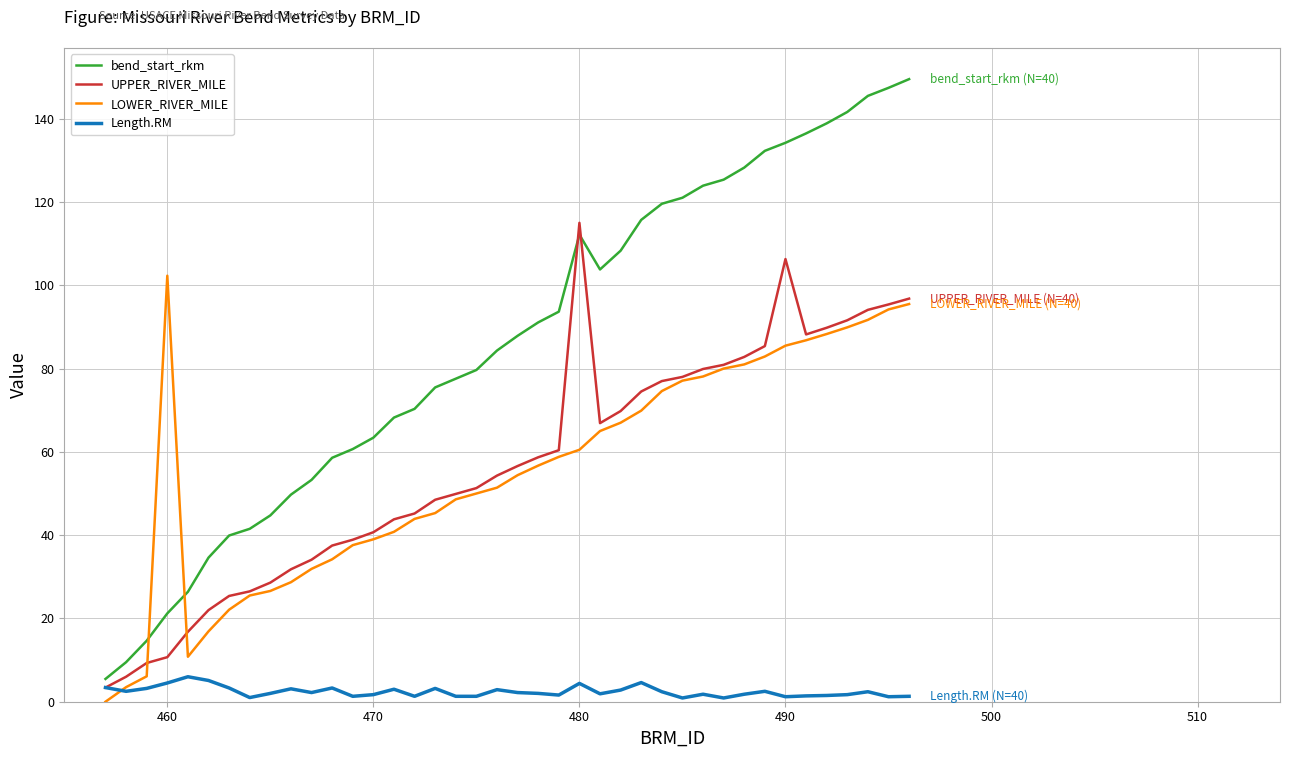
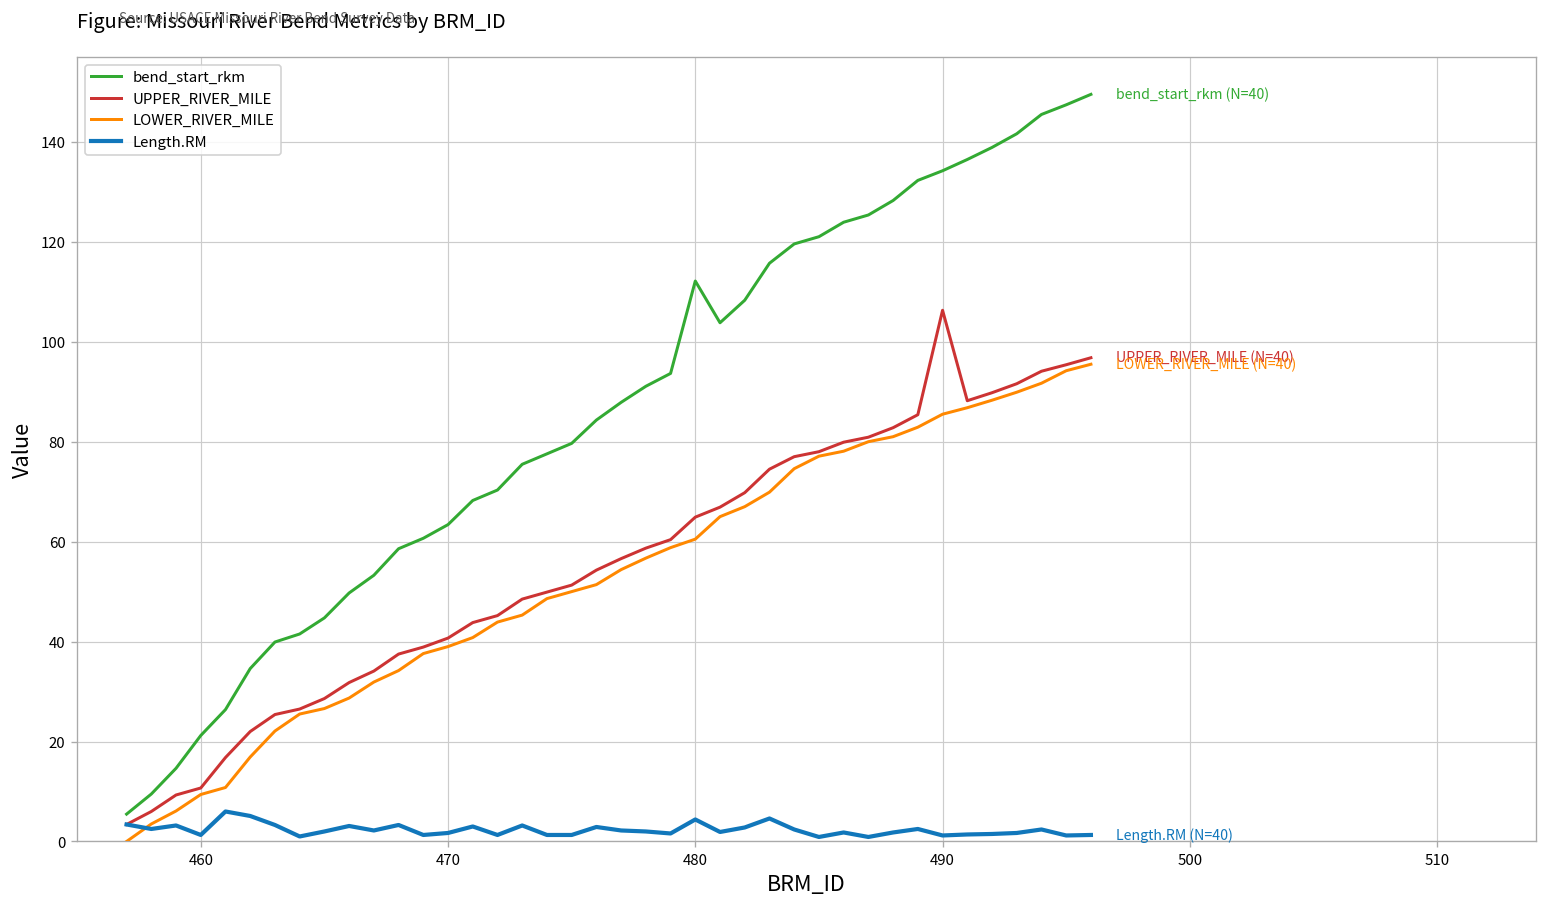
  {
    "bend_start_rkm": {
      "460": 21,
      "470": 63,
      "480": 112,
      "490": 134
    },
    "UPPER_RIVER_MILE": {
      "460": 11,
      "470": 41,
-     "480": 115,
+     "480": 65,
      "490": 106
    },
    "LOWER_RIVER_MILE": {
-     "460": 102,
+     "460": 9,
      "470": 39,
      "480": 61,
      "490": 86
    },
    "Length.RM": {
-     "460": 5,
+     "460": 1,
      "470": 2,
      "480": 4,
      "490": 1
    }
  }
